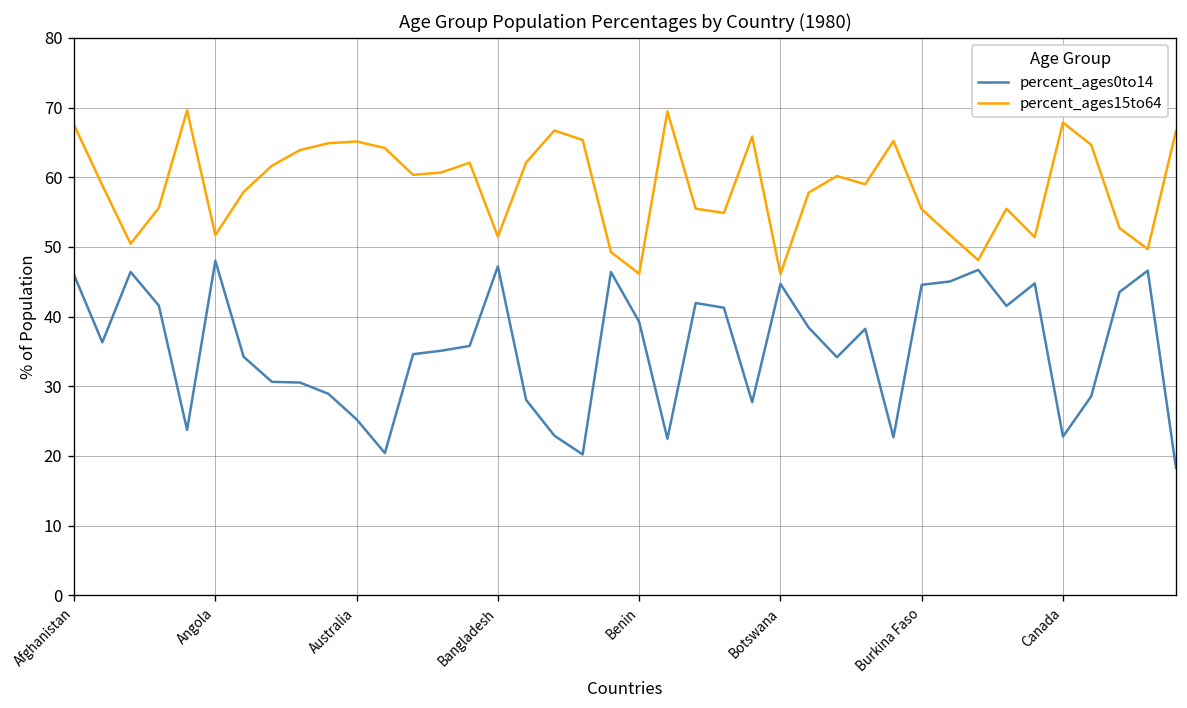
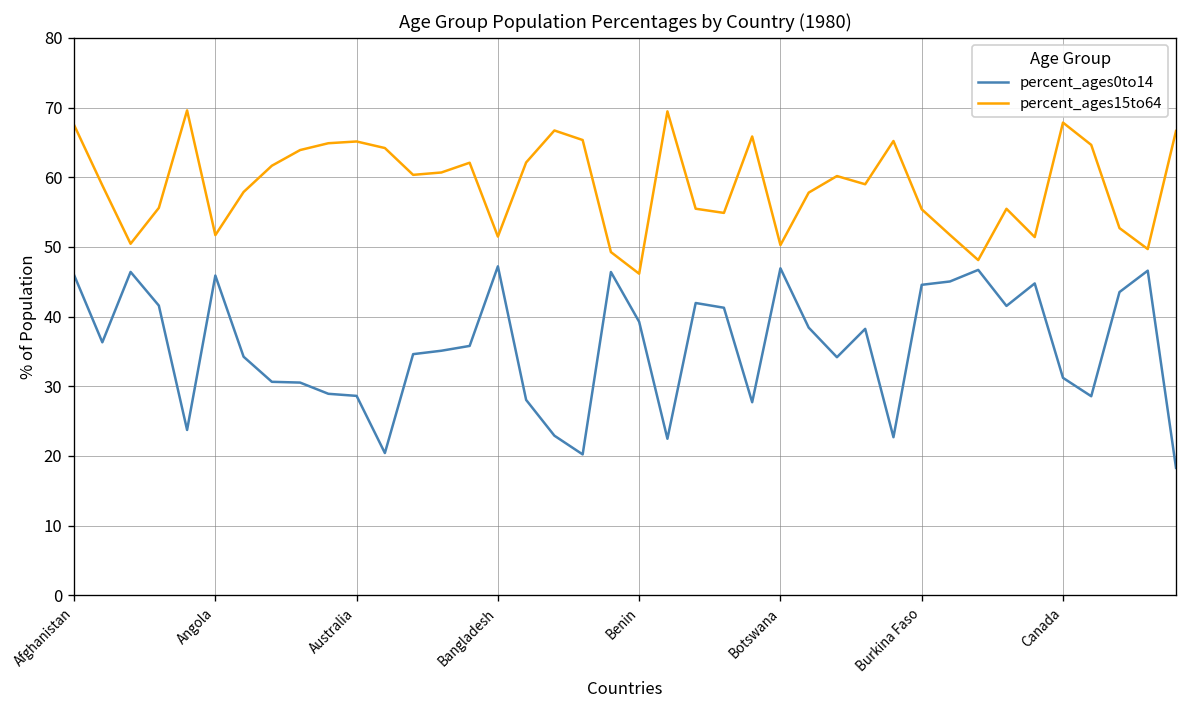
  {
    "percent_ages0to14": {
      "Afghanistan": 46,
-     "Angola": 48,
-     "Australia": 25,
+     "Angola": 46,
+     "Australia": 29,
      "Bangladesh": 47,
      "Benin": 39,
-     "Botswana": 45,
+     "Botswana": 47,
      "Burkina Faso": 45,
-     "Canada": 23
+     "Canada": 31
    },
    "percent_ages15to64": {
      "Afghanistan": 68,
      "Angola": 52,
      "Australia": 65,
      "Bangladesh": 51,
      "Benin": 46,
-     "Botswana": 46,
+     "Botswana": 50,
      "Burkina Faso": 55,
      "Canada": 68
    }
  }
